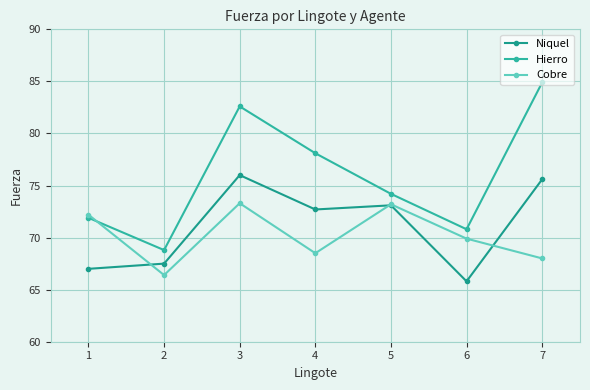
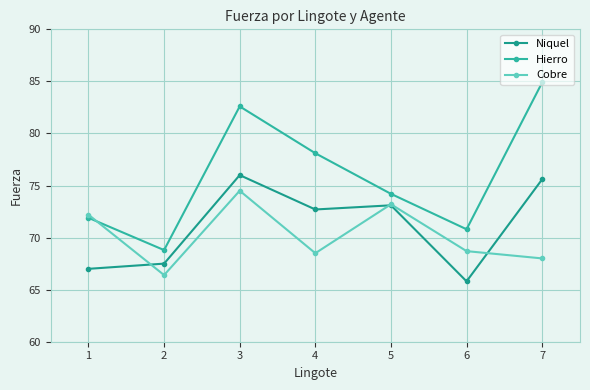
  {
    "Cobre": {
      "1": 72.2,
      "2": 66.4,
-     "3": 73.3,
+     "3": 74.5,
      "4": 68.5,
-     "6": 69.9,
+     "6": 68.7,
      "7": 68.0
    }
  }
